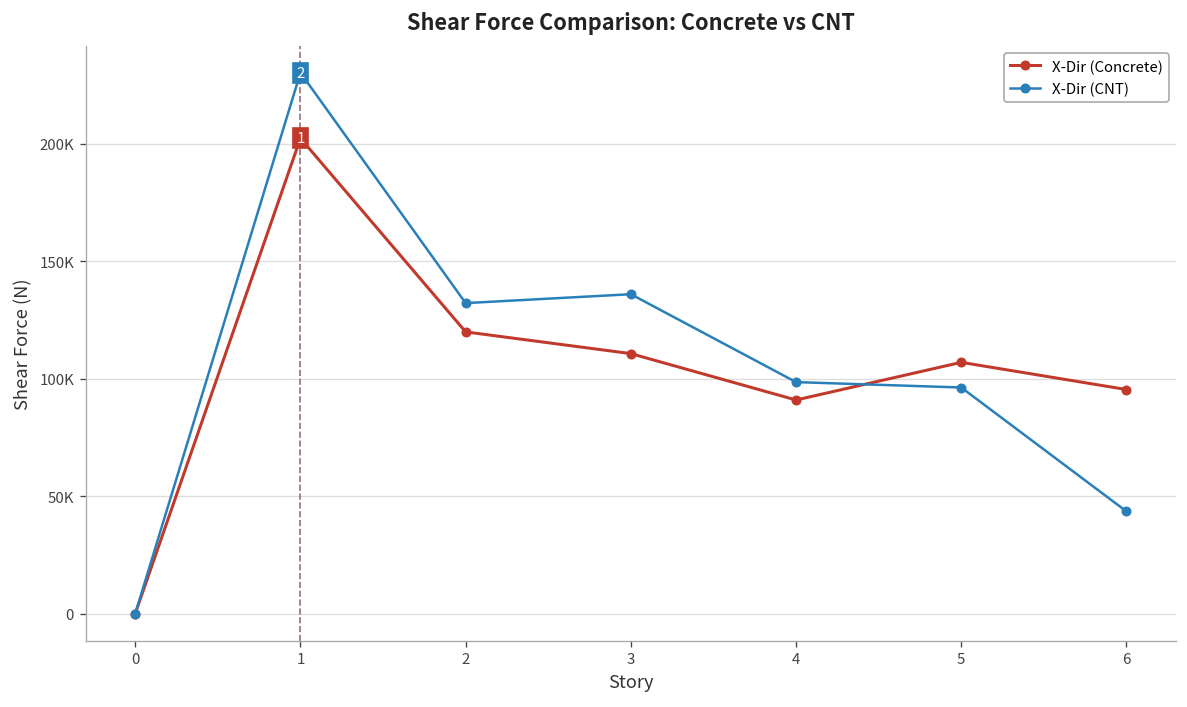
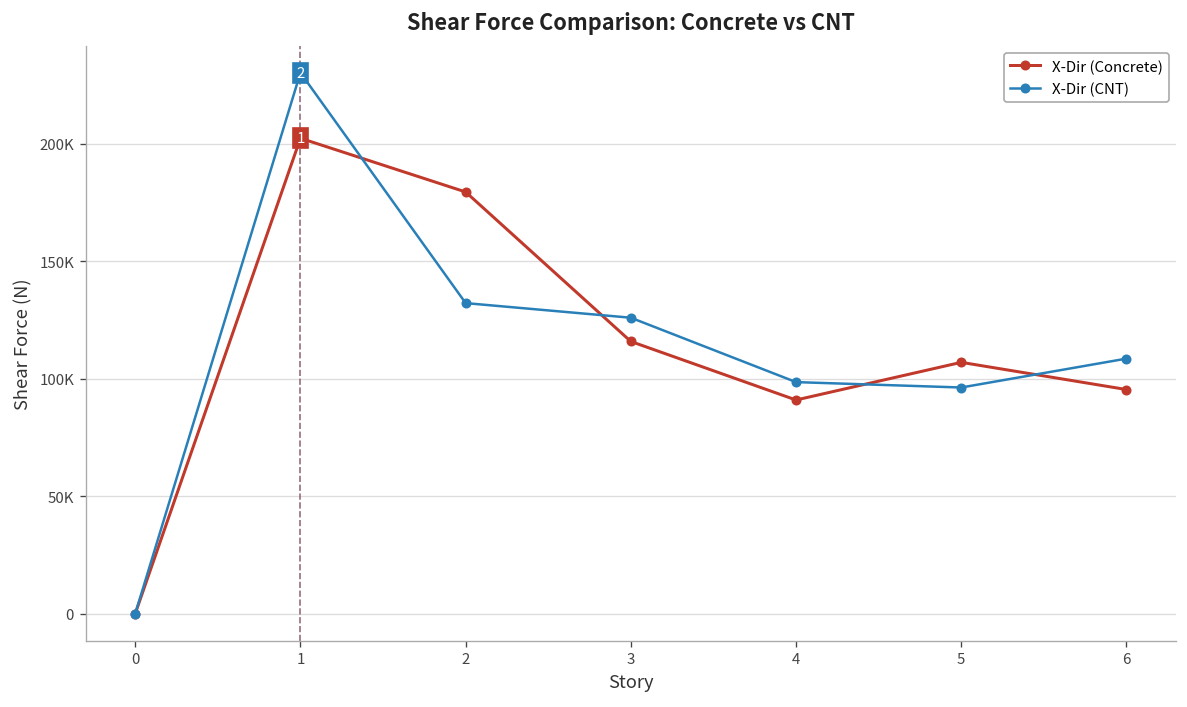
  {
    "X-Dir (Concrete)": {
-     "2": 120000,
-     "3": 111000,
+     "2": 180000,
+     "3": 116000,
      "4": 91000,
      "5": 107000,
      "6": 95000
    },
    "X-Dir (CNT)": {
      "2": 132000,
-     "3": 136000,
+     "3": 126000,
      "4": 99000,
      "5": 96000,
-     "6": 44000
+     "6": 109000
    }
  }
